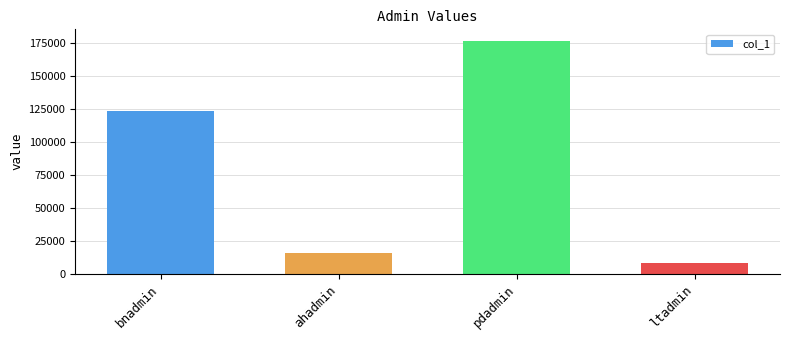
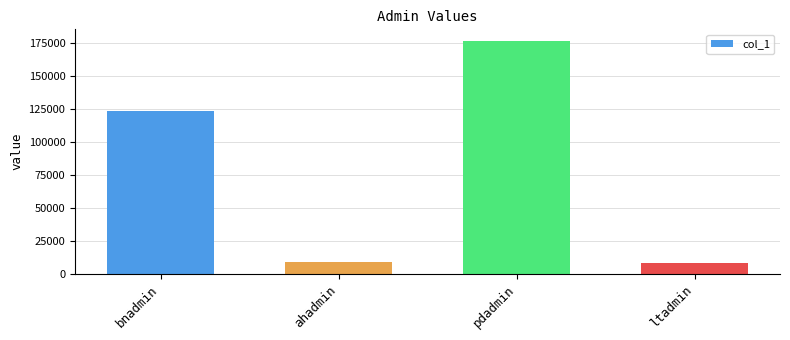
  {
    "bnadmin": 123000,
-   "ahadmin": 16000,
+   "ahadmin": 9000,
    "pdadmin": 177000,
    "ltadmin": 9000
  }
